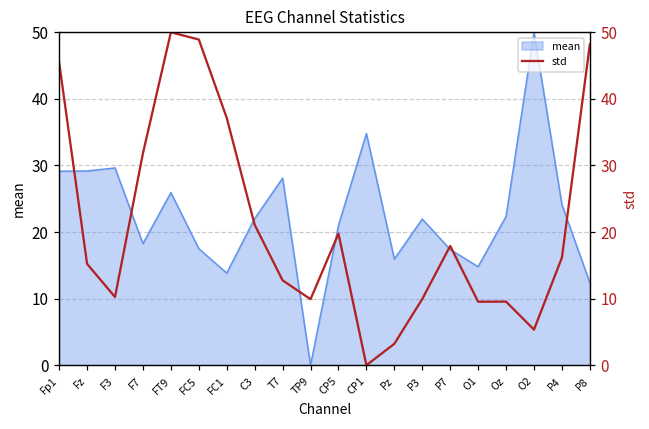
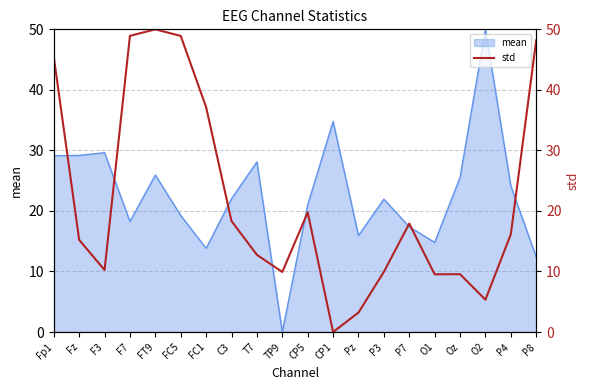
  {
    "mean": {
      "Fp1": 29,
      "Fz": 29,
      "F3": 30,
      "F7": 18,
      "FT9": 26,
-     "FC5": 17,
+     "FC5": 19,
      "FC1": 14,
      "C3": 22,
      "T7": 28,
      "TP9": 0,
      "CP5": 21,
      "CP1": 35,
      "Pz": 16,
      "P3": 22,
      "P7": 17,
      "O1": 15,
-     "Oz": 22,
+     "Oz": 26,
      "O2": 50,
      "P4": 24,
      "P8": 12
    },
    "std": {
      "Fp1": 45,
      "Fz": 15,
      "F3": 10,
-     "F7": 32,
+     "F7": 49,
      "FT9": 50,
      "FC5": 49,
      "FC1": 37,
-     "C3": 21,
+     "C3": 18,
      "T7": 13,
      "TP9": 10,
      "CP5": 20,
      "CP1": 0,
      "Pz": 3,
      "P3": 10,
      "P7": 18,
      "O1": 10,
      "Oz": 10,
      "O2": 5,
      "P4": 16,
      "P8": 48
    }
  }
